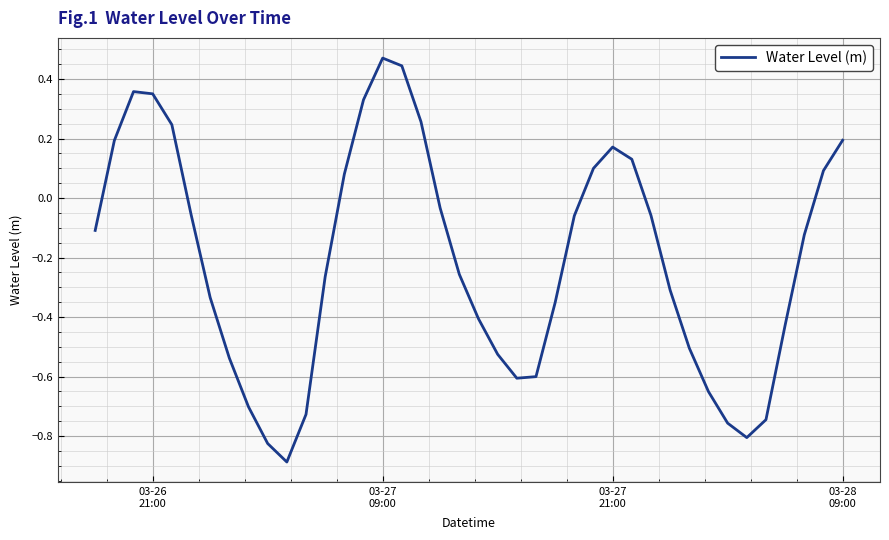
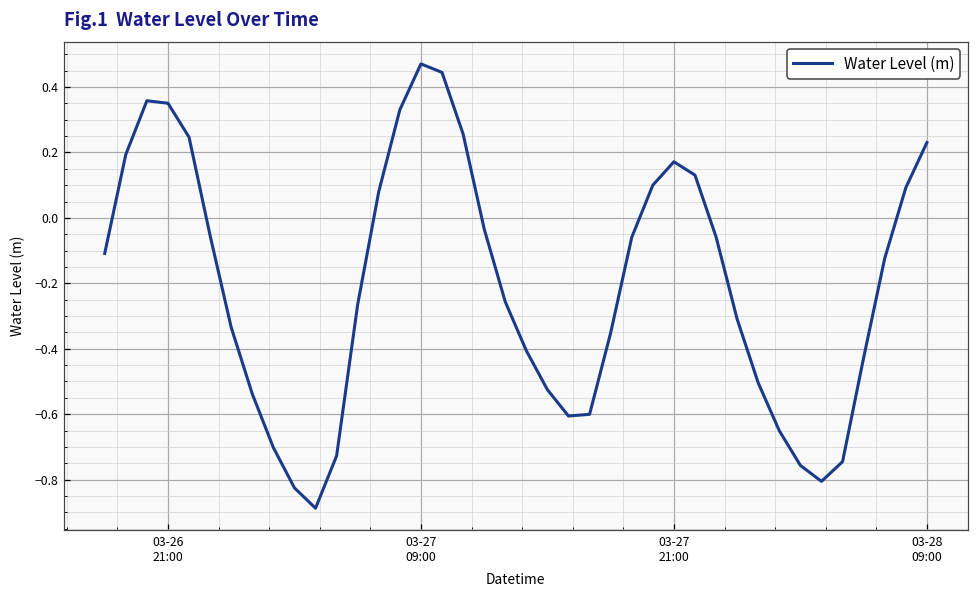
  {
    "03-26 21:00": 0.35,
    "03-27 09:00": 0.47,
    "03-27 21:00": 0.17,
-   "03-28 09:00": 0.19
+   "03-28 09:00": 0.23
  }
